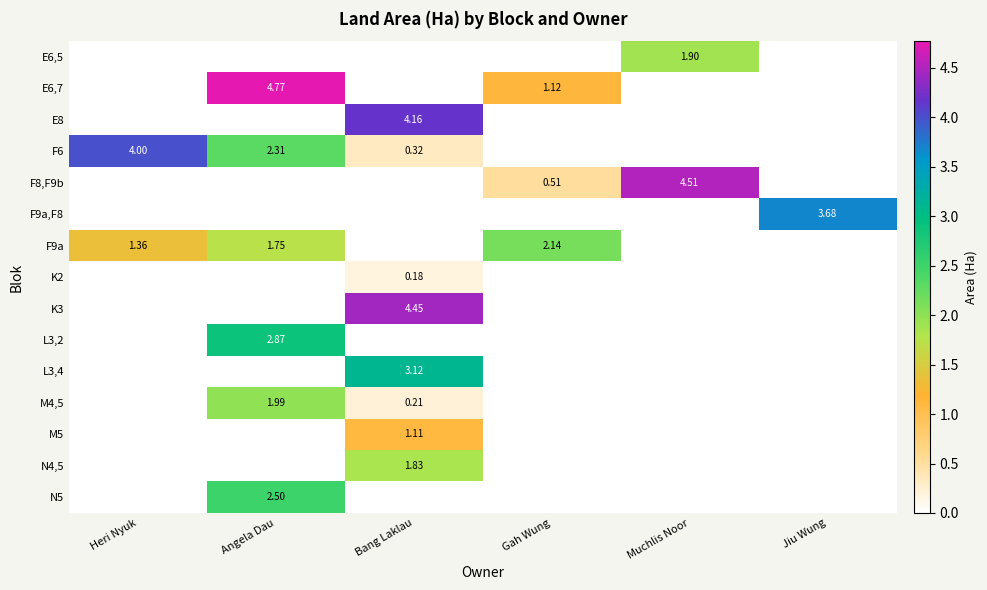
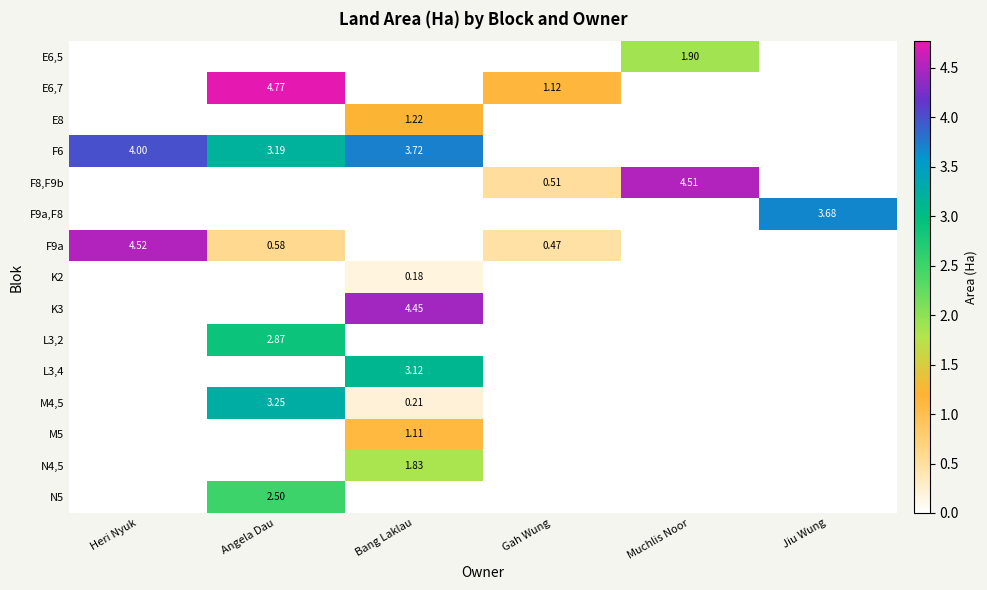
  {
    "E6,5": {
      "Muchlis Noor": 1.90
    },
    "E6,7": {
      "Angela Dau": 4.77,
      "Gah Wung": 1.12
    },
    "E8": {
-     "Bang Laklau": 4.16
+     "Bang Laklau": 1.22
    },
    "F6": {
      "Heri Nyuk": 4.00,
-     "Angela Dau": 2.31,
-     "Bang Laklau": 0.32
+     "Angela Dau": 3.19,
+     "Bang Laklau": 3.72
    },
    "F8,F9b": {
      "Gah Wung": 0.51,
      "Muchlis Noor": 4.51
    },
    "F9a,F8": {
      "Jiu Wung": 3.68
    },
    "F9a": {
-     "Heri Nyuk": 1.36,
-     "Angela Dau": 1.75,
-     "Gah Wung": 2.14
+     "Heri Nyuk": 4.52,
+     "Angela Dau": 0.58,
+     "Gah Wung": 0.47
    },
    "K2": {
      "Bang Laklau": 0.18
    },
    "K3": {
      "Bang Laklau": 4.45
    },
    "L3,2": {
      "Angela Dau": 2.87
    },
    "L3,4": {
      "Bang Laklau": 3.12
    },
    "M4,5": {
-     "Angela Dau": 1.99,
+     "Angela Dau": 3.25,
      "Bang Laklau": 0.21
    },
    "M5": {
      "Bang Laklau": 1.11
    },
    "N4,5": {
      "Bang Laklau": 1.83
    },
    "N5": {
      "Angela Dau": 2.50
    }
  }
